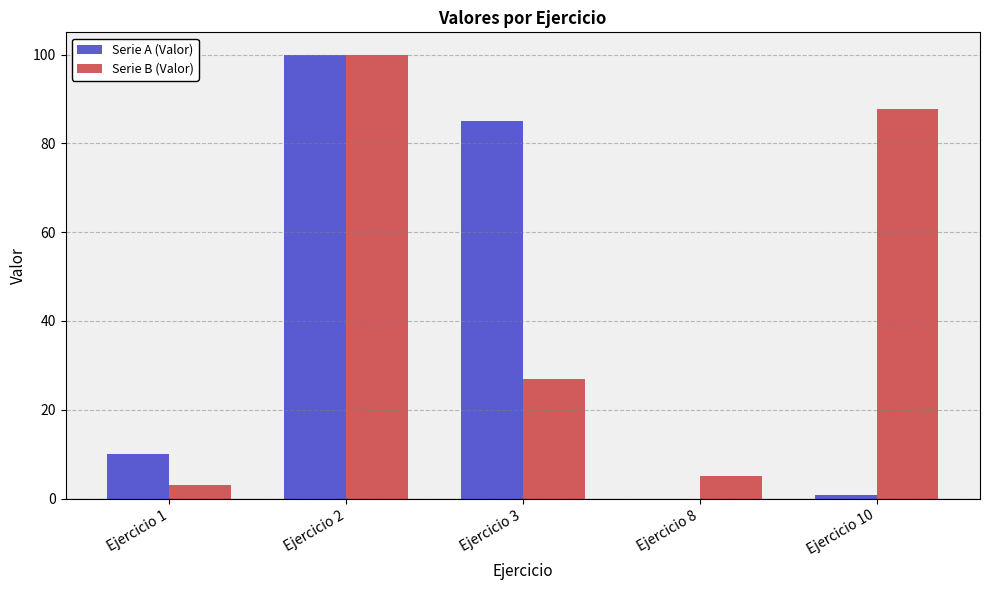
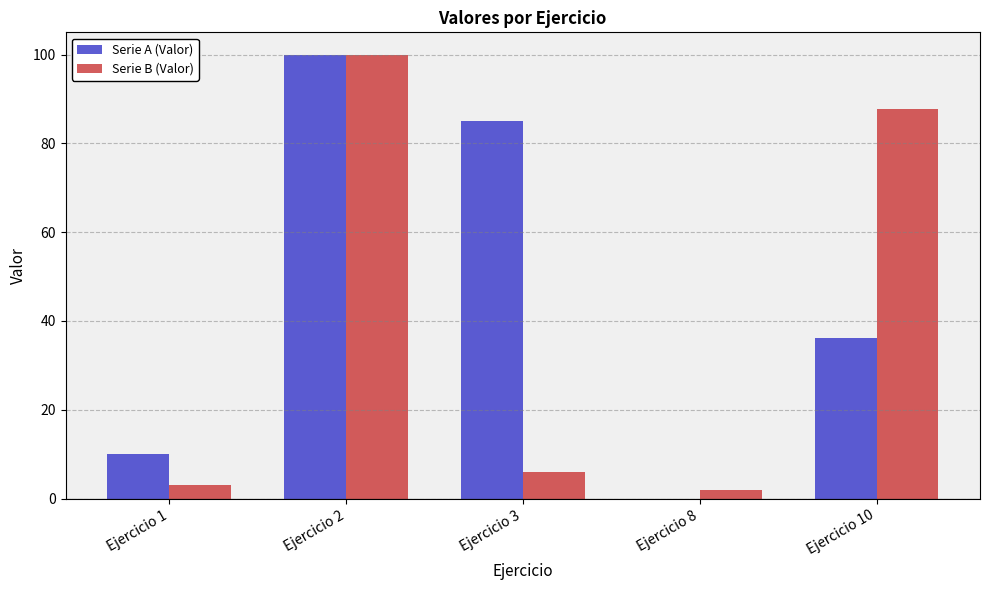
  {
    "Serie A (Valor)": {
      "Ejercicio 1": 10,
      "Ejercicio 2": 100,
      "Ejercicio 3": 85,
      "Ejercicio 8": 0,
-     "Ejercicio 10": 1
+     "Ejercicio 10": 36
    },
    "Serie B (Valor)": {
      "Ejercicio 1": 3,
      "Ejercicio 2": 100,
-     "Ejercicio 3": 27,
-     "Ejercicio 8": 5,
+     "Ejercicio 3": 6,
+     "Ejercicio 8": 2,
      "Ejercicio 10": 88
    }
  }
